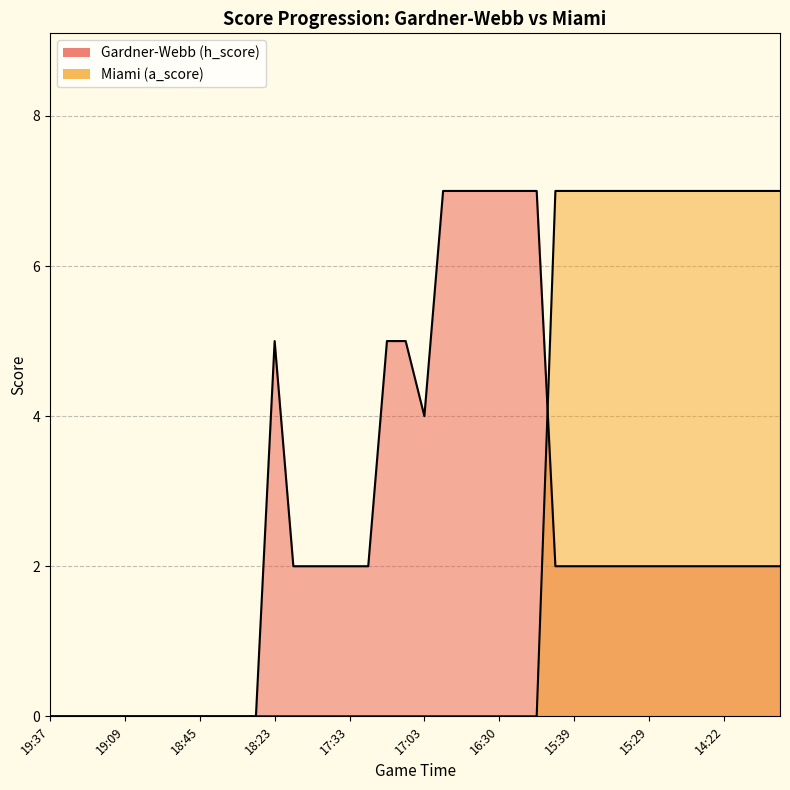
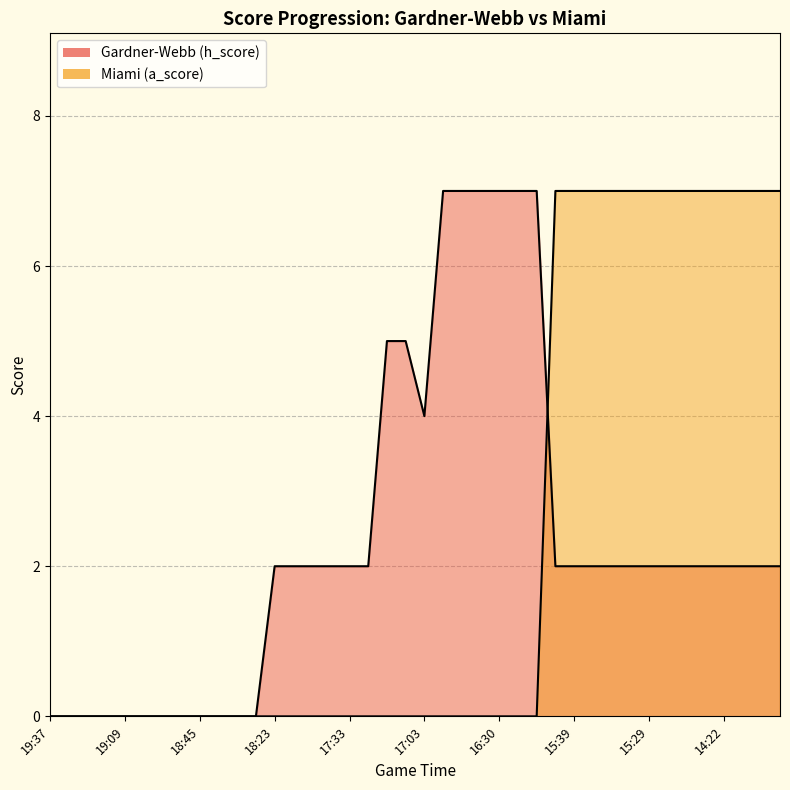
  {
    "Gardner-Webb (h_score)": {
-     "18:23": 5,
+     "18:23": 2,
      "17:03": 4
    },
    "Miami (a_score)": {
      "18:23": 0,
      "17:03": 0
    }
  }
